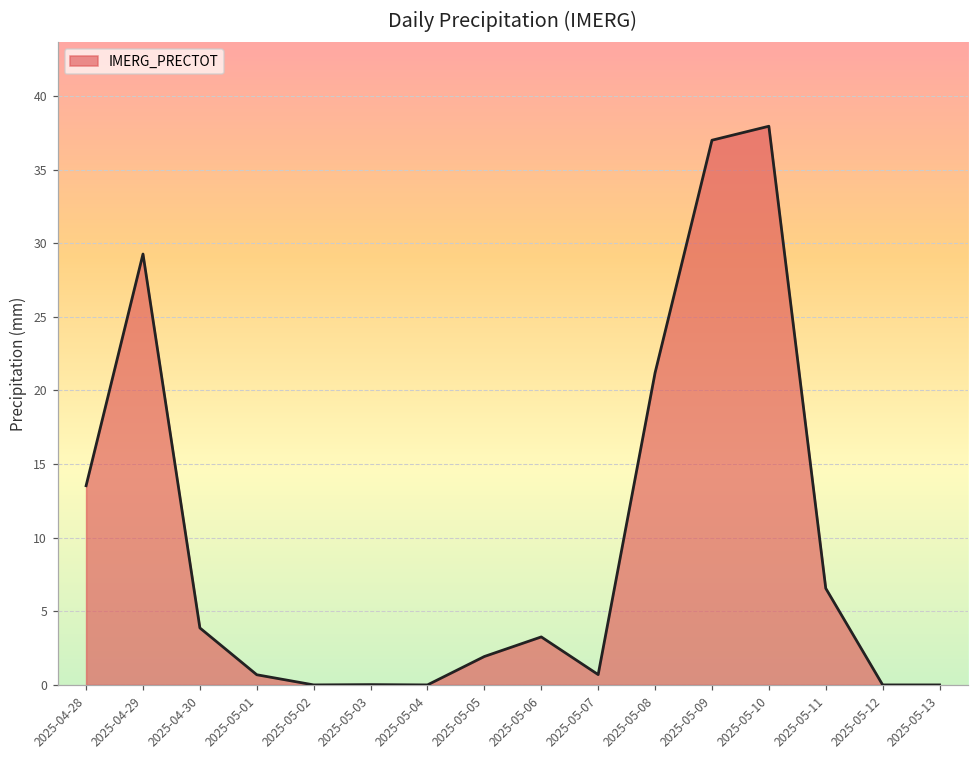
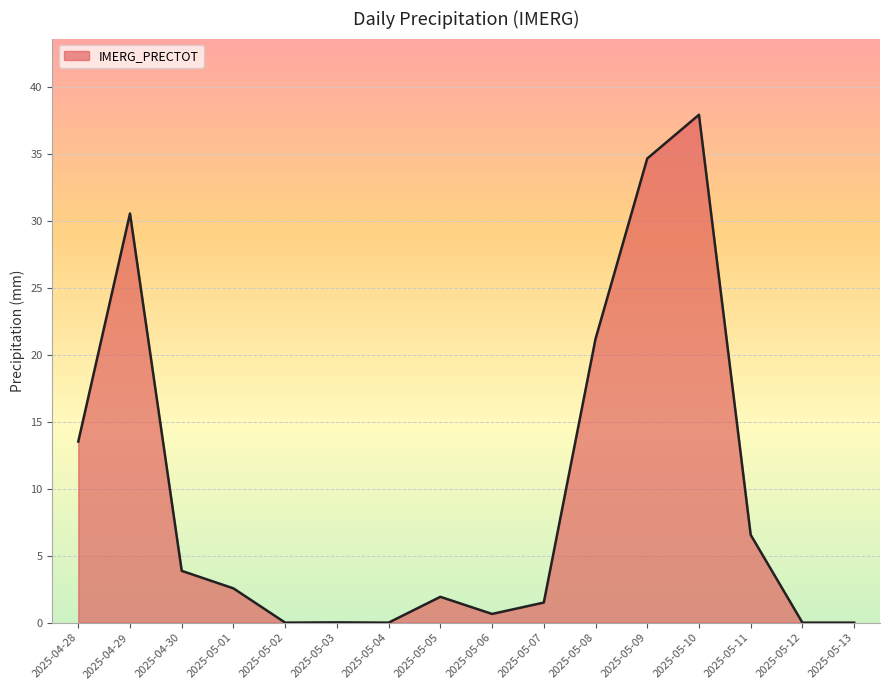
  {
    "2025-04-28": 13.5,
-   "2025-04-29": 29.3,
+   "2025-04-29": 30.6,
    "2025-04-30": 3.9,
-   "2025-05-01": 0.7,
+   "2025-05-01": 2.6,
    "2025-05-02": 0.0,
    "2025-05-03": 0.0,
    "2025-05-04": 0.0,
    "2025-05-05": 1.9,
-   "2025-05-06": 3.3,
-   "2025-05-07": 0.7,
+   "2025-05-06": 0.7,
+   "2025-05-07": 1.5,
    "2025-05-08": 21.2,
-   "2025-05-09": 37.0,
+   "2025-05-09": 34.7,
    "2025-05-10": 38.0,
    "2025-05-11": 6.6,
    "2025-05-12": 0.0,
    "2025-05-13": 0.0
  }
